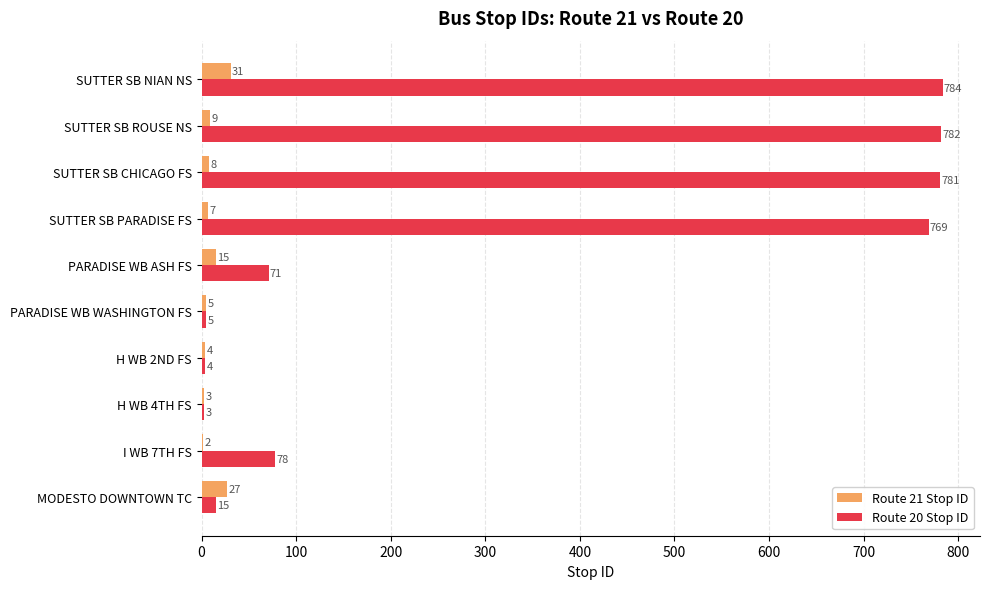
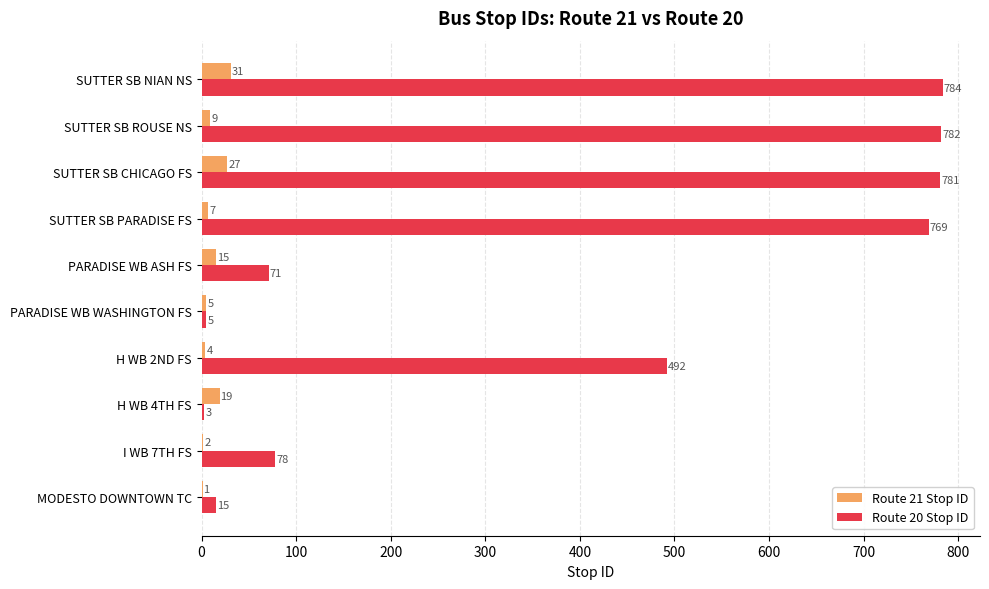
  {
    "Route 21 Stop ID": {
      "SUTTER SB NIAN NS": 31,
      "SUTTER SB ROUSE NS": 9,
-     "SUTTER SB CHICAGO FS": 8,
+     "SUTTER SB CHICAGO FS": 27,
      "SUTTER SB PARADISE FS": 7,
      "PARADISE WB ASH FS": 15,
      "PARADISE WB WASHINGTON FS": 5,
      "H WB 2ND FS": 4,
-     "H WB 4TH FS": 3,
+     "H WB 4TH FS": 19,
      "I WB 7TH FS": 2,
-     "MODESTO DOWNTOWN TC": 27
+     "MODESTO DOWNTOWN TC": 1
    },
    "Route 20 Stop ID": {
      "SUTTER SB NIAN NS": 784,
      "SUTTER SB ROUSE NS": 782,
      "SUTTER SB CHICAGO FS": 781,
      "SUTTER SB PARADISE FS": 769,
      "PARADISE WB ASH FS": 71,
      "PARADISE WB WASHINGTON FS": 5,
-     "H WB 2ND FS": 4,
+     "H WB 2ND FS": 492,
      "H WB 4TH FS": 3,
      "I WB 7TH FS": 78,
      "MODESTO DOWNTOWN TC": 15
    }
  }
